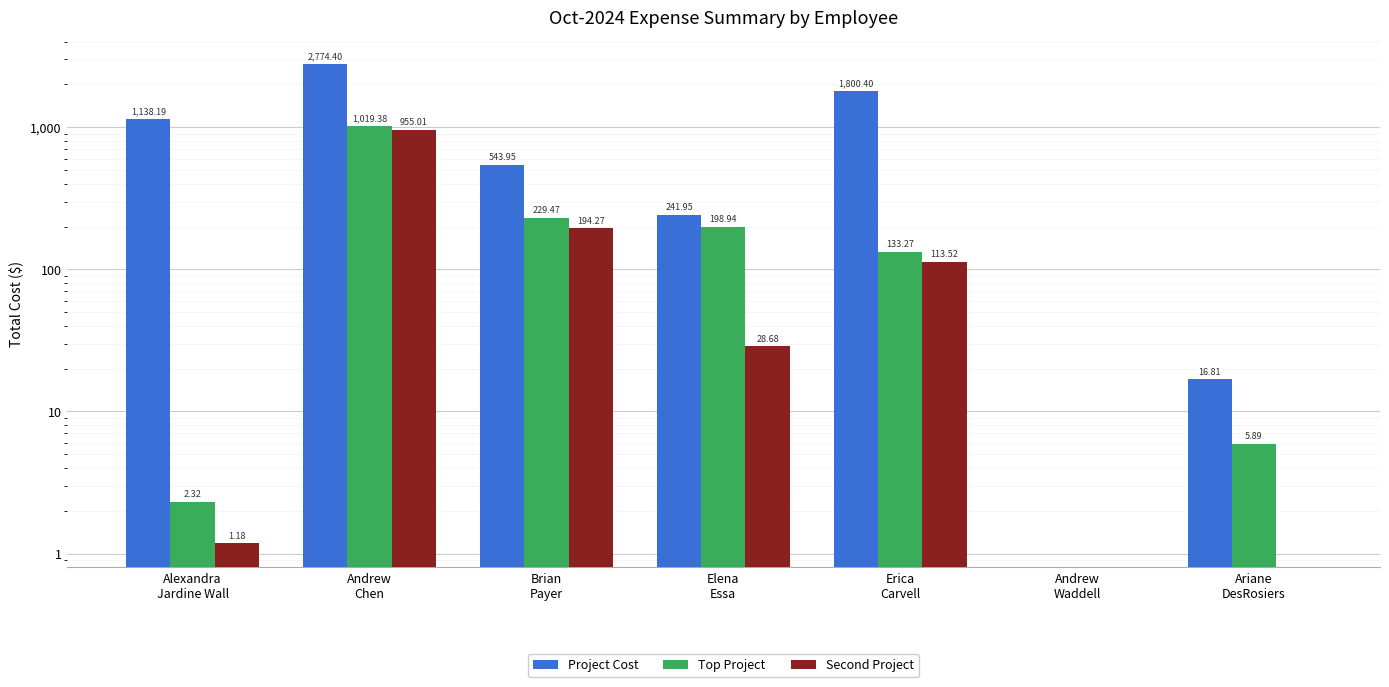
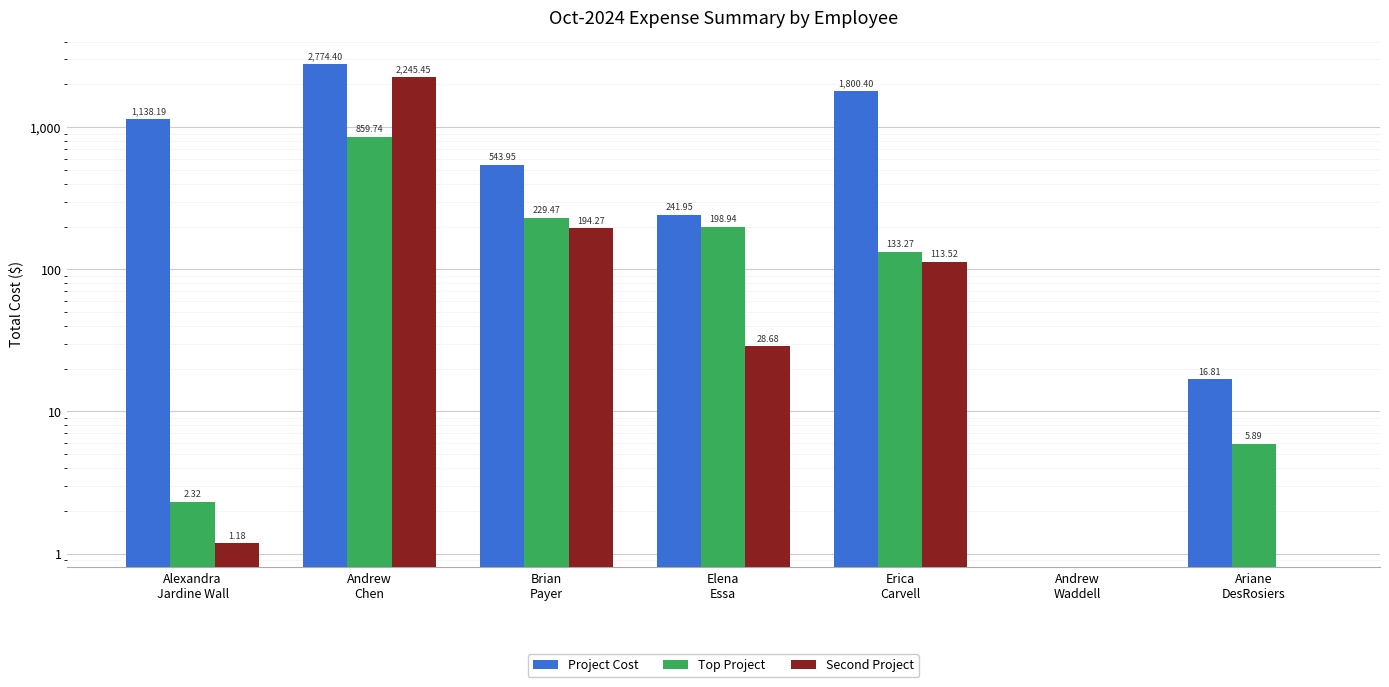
  {
    "Project Cost": {
      "Alexandra Jardine Wall": "1,138.19",
      "Andrew Chen": "2,774.40",
      "Brian Payer": "543.95",
      "Elena Essa": "241.95",
      "Erica Carvell": "1,800.40",
      "Ariane DesRosiers": "16.81"
    },
    "Top Project": {
      "Alexandra Jardine Wall": "2.32",
-     "Andrew Chen": "1,019.38",
+     "Andrew Chen": "859.74",
      "Brian Payer": "229.47",
      "Elena Essa": "198.94",
      "Erica Carvell": "133.27",
      "Ariane DesRosiers": "5.89"
    },
    "Second Project": {
      "Alexandra Jardine Wall": "1.18",
-     "Andrew Chen": "955.01",
+     "Andrew Chen": "2,245.45",
      "Brian Payer": "194.27",
      "Elena Essa": "28.68",
      "Erica Carvell": "113.52"
    }
  }
